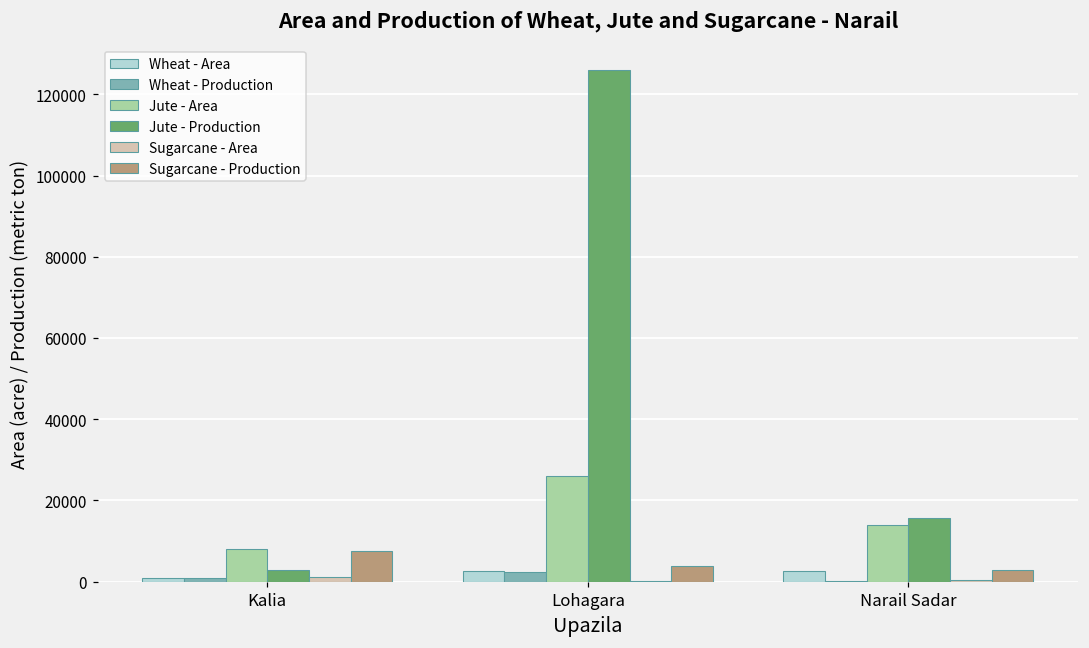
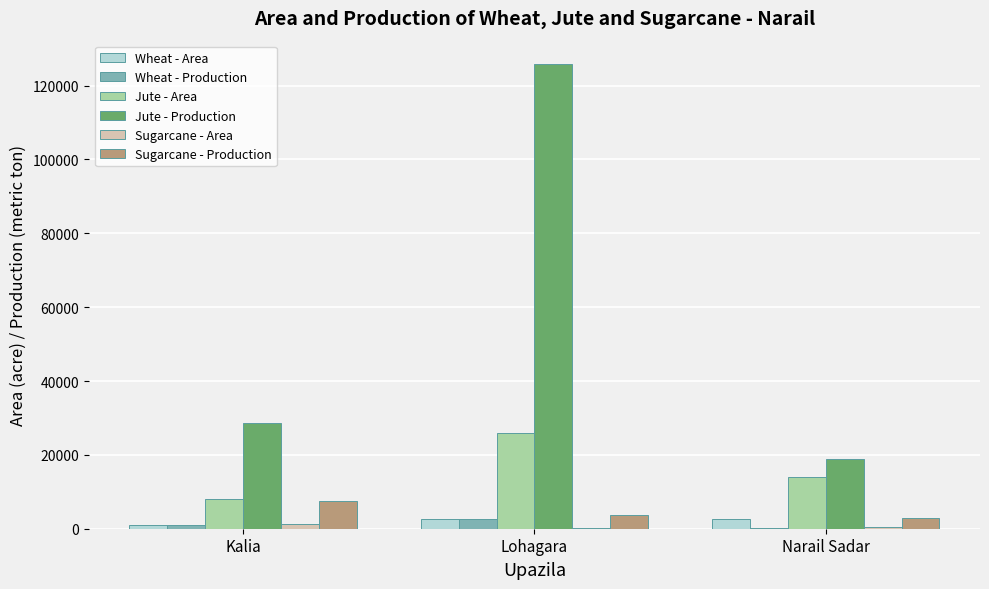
  {
    "Jute - Production": {
-     "Kalia": 3000,
+     "Kalia": 29000,
      "Lohagara": 126000,
-     "Narail Sadar": 16000
+     "Narail Sadar": 19000
    },
    "Sugarcane - Production": {
      "Kalia": 7000,
      "Lohagara": 4000,
      "Narail Sadar": 3000
    }
  }
